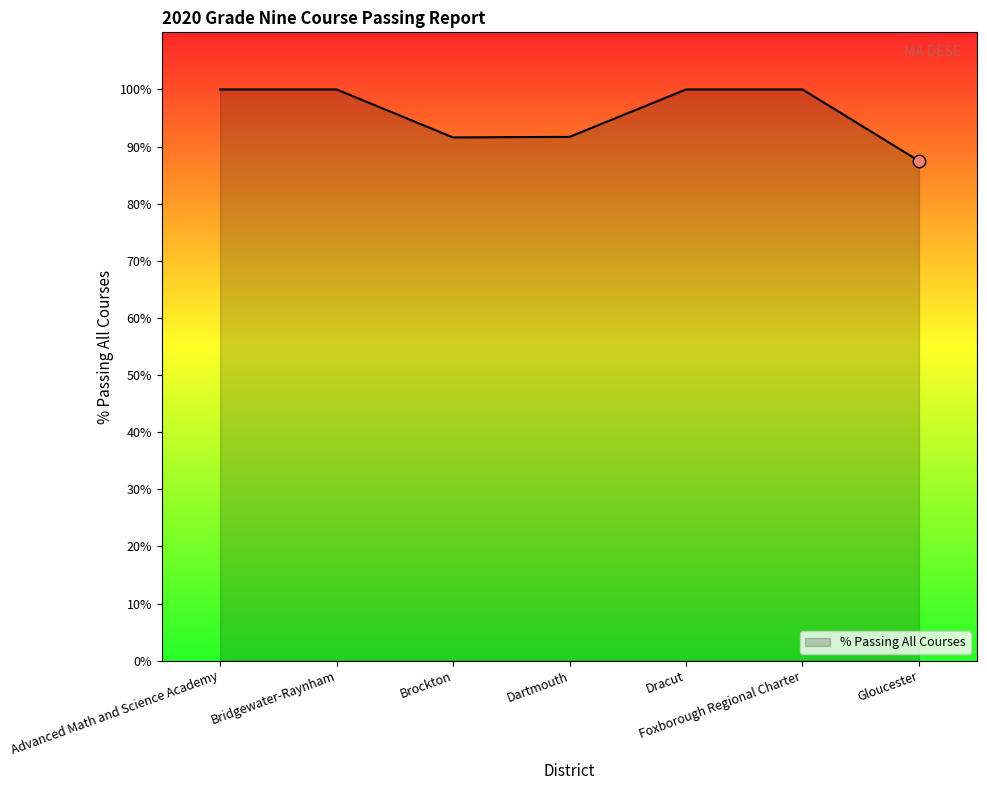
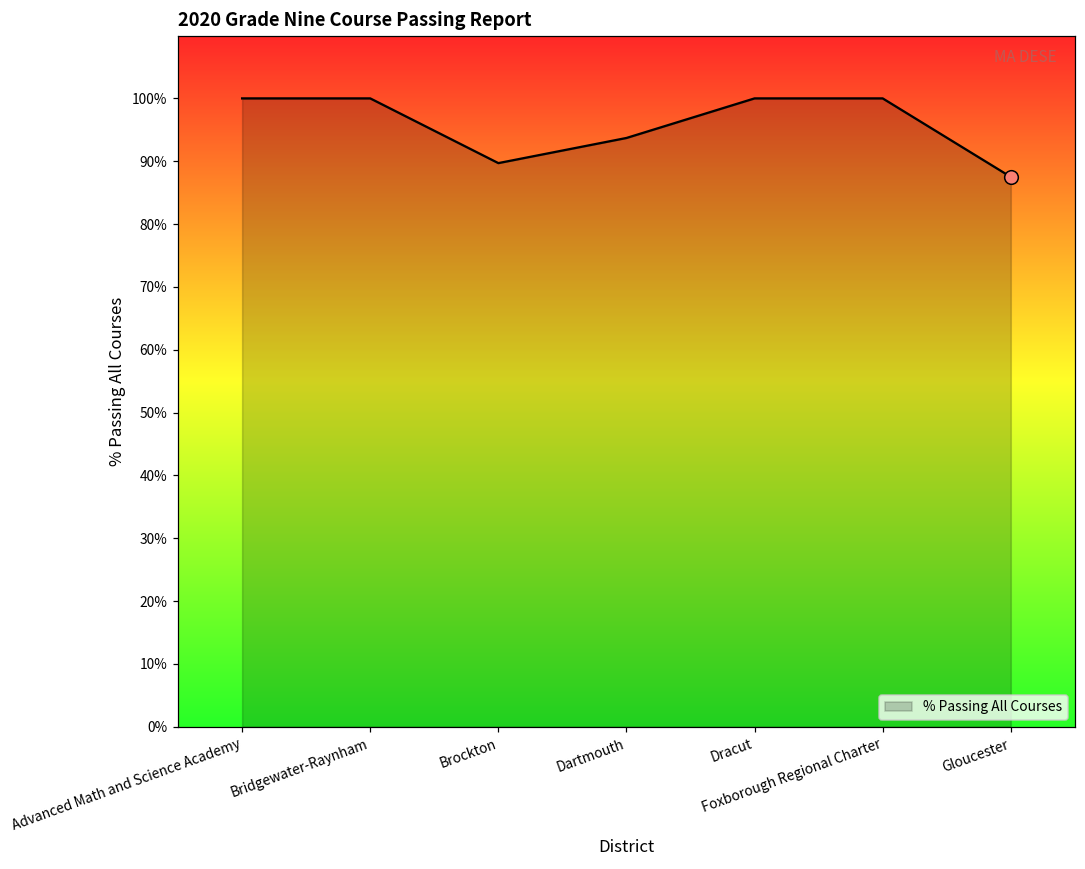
  {
    "% Passing All Courses": {
      "Advanced Math and Science Academy": "100%",
      "Bridgewater-Raynham": "100%",
-     "Brockton": "92%",
-     "Dartmouth": "92%",
+     "Brockton": "90%",
+     "Dartmouth": "94%",
      "Dracut": "100%",
      "Foxborough Regional Charter": "100%"
    }
  }
